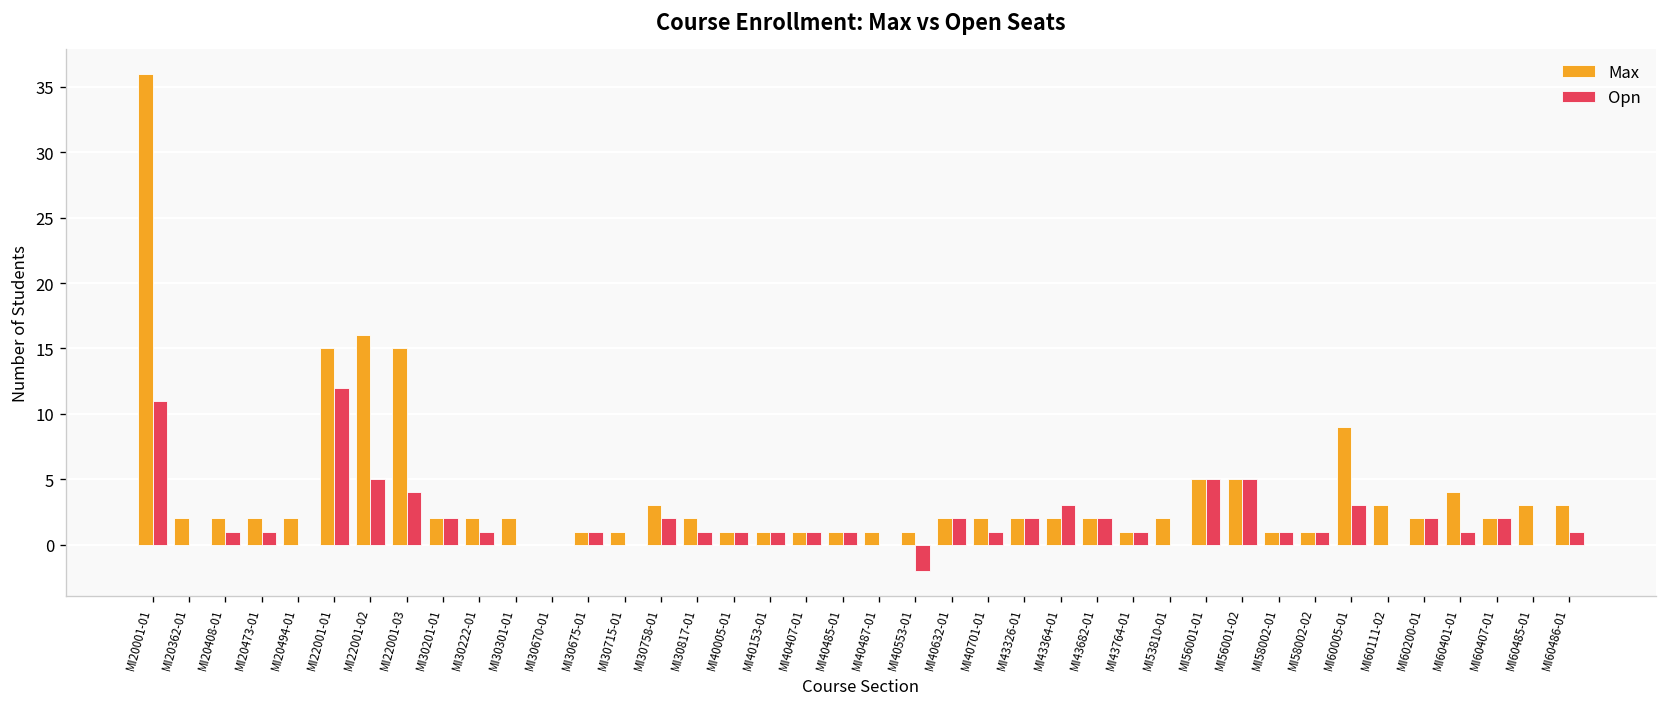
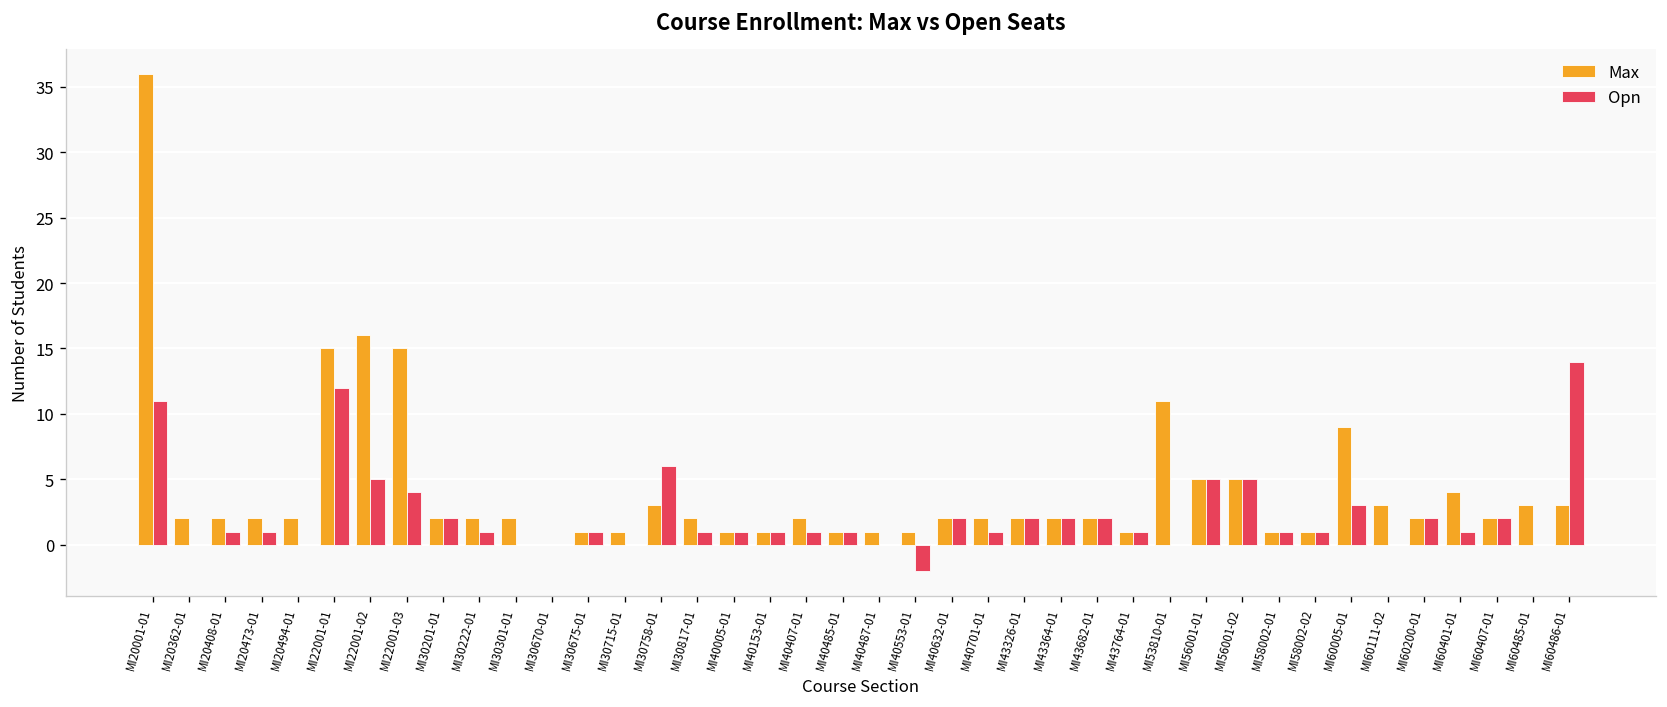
  {
    "Max": {
      "MI20001-01": 36,
      "MI20362-01": 2,
      "MI20408-01": 2,
      "MI20473-01": 2,
      "MI20494-01": 2,
      "MI22001-01": 15,
      "MI22001-02": 16,
      "MI22001-03": 15,
      "MI30201-01": 2,
      "MI30222-01": 2,
      "MI30301-01": 2,
      "MI30670-01": 0,
      "MI30675-01": 1,
      "MI30715-01": 1,
      "MI30758-01": 3,
      "MI30817-01": 2,
      "MI40005-01": 1,
      "MI40153-01": 1,
-     "MI40407-01": 1,
+     "MI40407-01": 2,
      "MI40485-01": 1,
      "MI40487-01": 1,
      "MI40553-01": 1,
      "MI40632-01": 2,
      "MI40701-01": 2,
      "MI43326-01": 2,
      "MI43364-01": 2,
      "MI43682-01": 2,
      "MI43764-01": 1,
-     "MI53810-01": 2,
+     "MI53810-01": 11,
      "MI56001-01": 5,
      "MI56001-02": 5,
      "MI58002-01": 1,
      "MI58002-02": 1,
      "MI60005-01": 9,
      "MI60111-02": 3,
      "MI60200-01": 2,
      "MI60401-01": 4,
      "MI60407-01": 2,
      "MI60485-01": 3,
      "MI60486-01": 3
    },
    "Opn": {
      "MI20001-01": 11,
      "MI20362-01": 0,
      "MI20408-01": 1,
      "MI20473-01": 1,
      "MI20494-01": 0,
      "MI22001-01": 12,
      "MI22001-02": 5,
      "MI22001-03": 4,
      "MI30201-01": 2,
      "MI30222-01": 1,
      "MI30301-01": 0,
      "MI30670-01": 0,
      "MI30675-01": 1,
      "MI30715-01": 0,
-     "MI30758-01": 2,
+     "MI30758-01": 6,
      "MI30817-01": 1,
      "MI40005-01": 1,
      "MI40153-01": 1,
      "MI40407-01": 1,
      "MI40485-01": 1,
      "MI40487-01": 0,
      "MI40553-01": -2,
      "MI40632-01": 2,
      "MI40701-01": 1,
      "MI43326-01": 2,
-     "MI43364-01": 3,
+     "MI43364-01": 2,
      "MI43682-01": 2,
      "MI43764-01": 1,
      "MI53810-01": 0,
      "MI56001-01": 5,
      "MI56001-02": 5,
      "MI58002-01": 1,
      "MI58002-02": 1,
      "MI60005-01": 3,
      "MI60111-02": 0,
      "MI60200-01": 2,
      "MI60401-01": 1,
      "MI60407-01": 2,
      "MI60485-01": 0,
-     "MI60486-01": 1
+     "MI60486-01": 14
    }
  }
